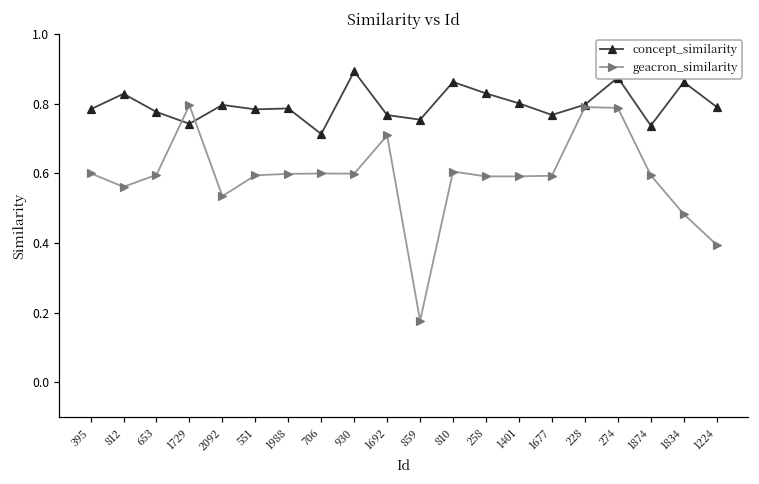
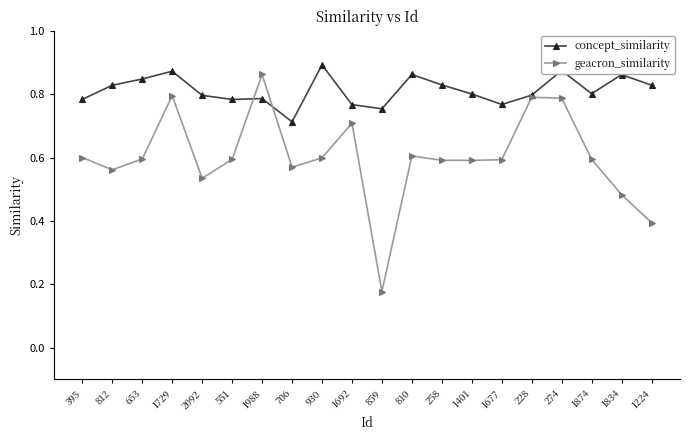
  {
    "concept_similarity": {
      "395": 0.78,
      "812": 0.83,
-     "653": 0.78,
-     "1729": 0.74,
+     "653": 0.85,
+     "1729": 0.87,
      "2092": 0.80,
      "551": 0.78,
      "1988": 0.79,
      "706": 0.71,
      "930": 0.89,
      "1692": 0.77,
      "859": 0.75,
      "810": 0.86,
      "258": 0.83,
      "1401": 0.80,
      "1677": 0.77,
-     "1874": 0.74,
+     "1874": 0.80,
      "1834": 0.86,
-     "1224": 0.79
+     "1224": 0.83
    },
    "geacron_similarity": {
      "395": 0.60,
      "812": 0.56,
      "653": 0.60,
      "1729": 0.80,
      "2092": 0.53,
      "551": 0.59,
-     "1988": 0.60,
-     "706": 0.60,
+     "1988": 0.86,
+     "706": 0.57,
      "930": 0.60,
      "1692": 0.71,
      "859": 0.18,
      "810": 0.61,
      "258": 0.59,
      "1401": 0.59,
      "1677": 0.59,
      "274": 0.79,
      "1874": 0.59,
      "1834": 0.48,
      "1224": 0.39
    }
  }
